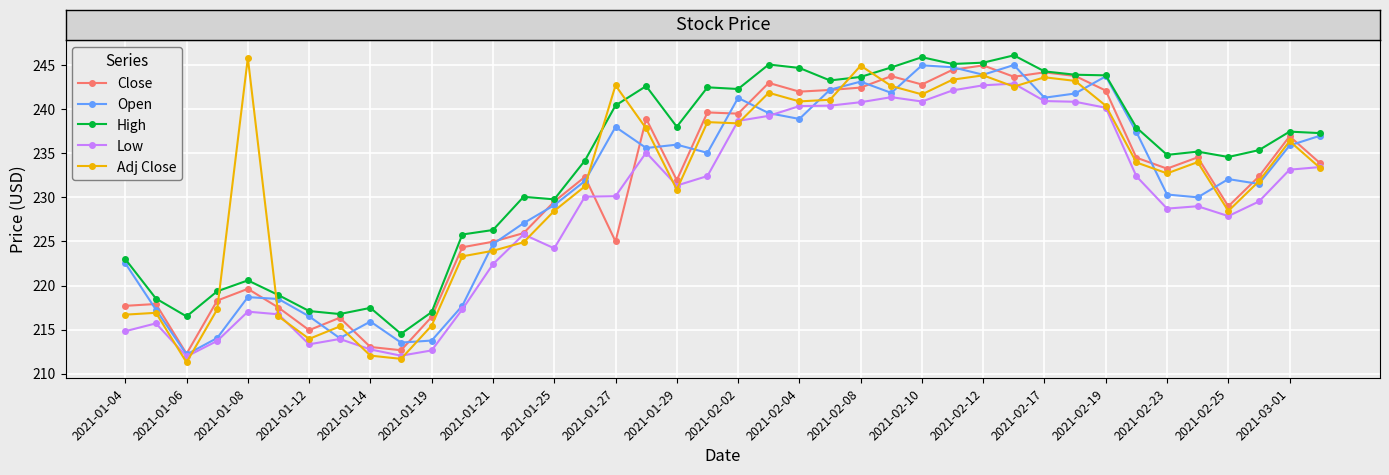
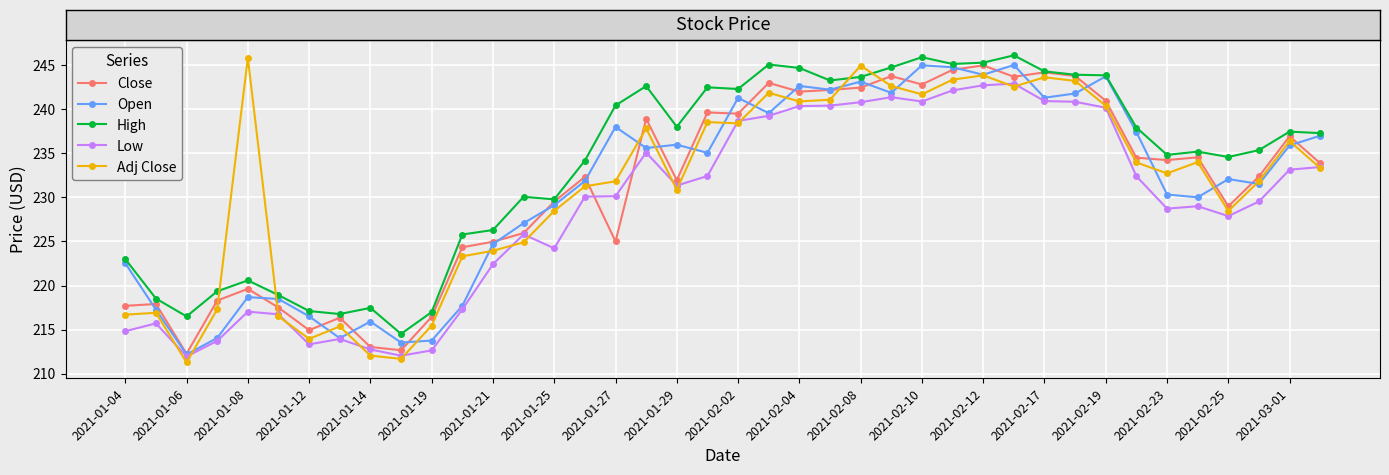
  {
    "Close": {
      "2021-01-04": 218,
      "2021-01-08": 220,
      "2021-01-12": 215,
      "2021-01-19": 216,
      "2021-01-27": 225,
      "2021-01-29": 232,
      "2021-02-02": 240,
      "2021-02-04": 242,
      "2021-02-08": 242,
      "2021-02-10": 243,
      "2021-02-12": 245,
-     "2021-02-19": 242,
-     "2021-02-23": 233,
+     "2021-02-19": 241,
+     "2021-02-23": 234,
      "2021-02-25": 229,
      "2021-03-01": 237
    },
    "Open": {
      "2021-01-04": 223,
      "2021-01-08": 219,
      "2021-01-12": 217,
      "2021-01-14": 216,
      "2021-01-19": 214,
      "2021-01-25": 229,
      "2021-01-27": 238,
      "2021-01-29": 236,
      "2021-02-02": 241,
-     "2021-02-04": 239,
+     "2021-02-04": 243,
      "2021-02-08": 243,
      "2021-02-10": 245,
      "2021-02-17": 241,
      "2021-02-23": 230,
      "2021-02-25": 232,
      "2021-03-01": 236
    },
    "High": {
      "2021-01-04": 223,
      "2021-01-06": 216,
      "2021-01-08": 221,
      "2021-01-12": 217,
      "2021-01-14": 217,
      "2021-01-19": 217,
      "2021-01-21": 226,
      "2021-01-27": 240,
      "2021-01-29": 238,
      "2021-02-02": 242,
      "2021-02-04": 245,
      "2021-02-08": 244,
      "2021-02-10": 246,
      "2021-02-12": 245,
      "2021-02-23": 235,
      "2021-02-25": 235,
      "2021-03-01": 237
    },
    "Low": {
      "2021-01-04": 215,
      "2021-01-08": 217,
      "2021-01-12": 213,
      "2021-01-19": 213,
      "2021-01-21": 222,
      "2021-01-25": 224,
      "2021-01-27": 230,
      "2021-01-29": 231,
      "2021-02-04": 240,
      "2021-02-08": 241,
      "2021-02-10": 241,
      "2021-02-12": 243,
      "2021-02-17": 241,
      "2021-02-23": 229,
      "2021-02-25": 228,
      "2021-03-01": 233
    },
    "Adj Close": {
      "2021-01-04": 217,
      "2021-01-06": 211,
      "2021-01-08": 246,
      "2021-01-12": 214,
      "2021-01-14": 212,
      "2021-01-19": 215,
      "2021-01-21": 224,
      "2021-01-25": 228,
-     "2021-01-27": 243,
+     "2021-01-27": 232,
      "2021-01-29": 231,
      "2021-02-04": 241,
      "2021-02-08": 245,
      "2021-02-10": 242,
      "2021-02-17": 244,
      "2021-02-23": 233,
      "2021-02-25": 228,
      "2021-03-01": 236
    }
  }
